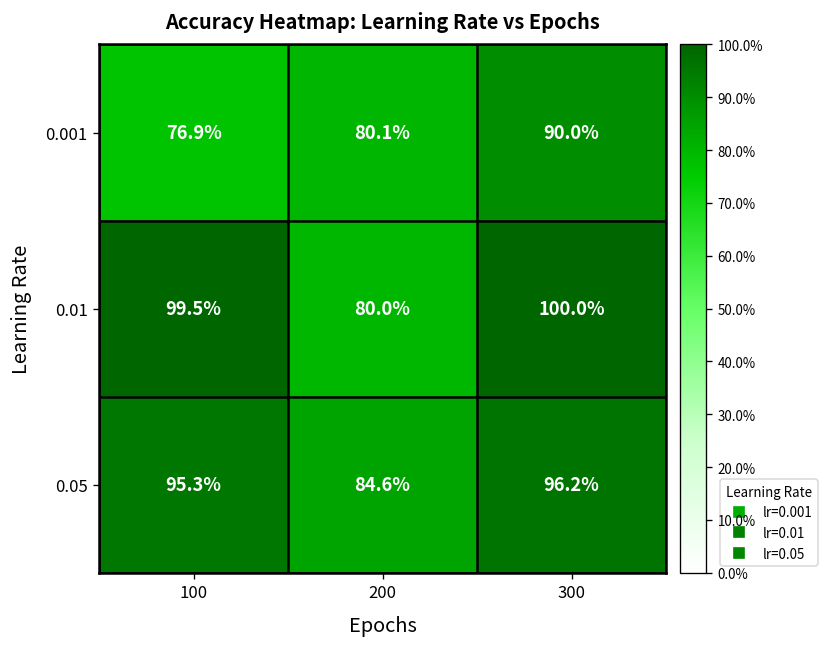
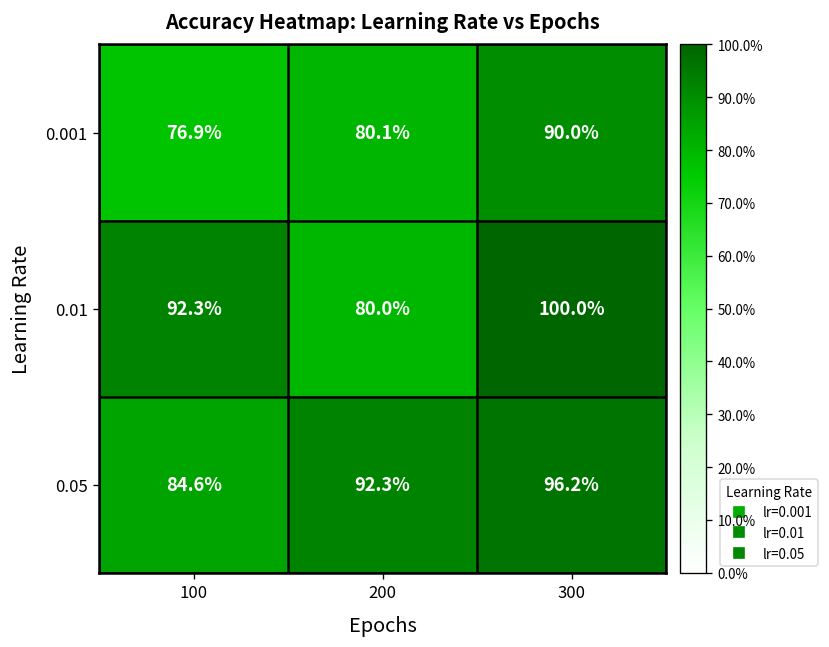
  {
    "0.001": {
      "100": "76.9%",
      "200": "80.1%",
      "300": "90.0%"
    },
    "0.01": {
-     "100": "99.5%",
+     "100": "92.3%",
      "200": "80.0%",
      "300": "100.0%"
    },
    "0.05": {
-     "100": "95.3%",
-     "200": "84.6%",
+     "100": "84.6%",
+     "200": "92.3%",
      "300": "96.2%"
    }
  }
